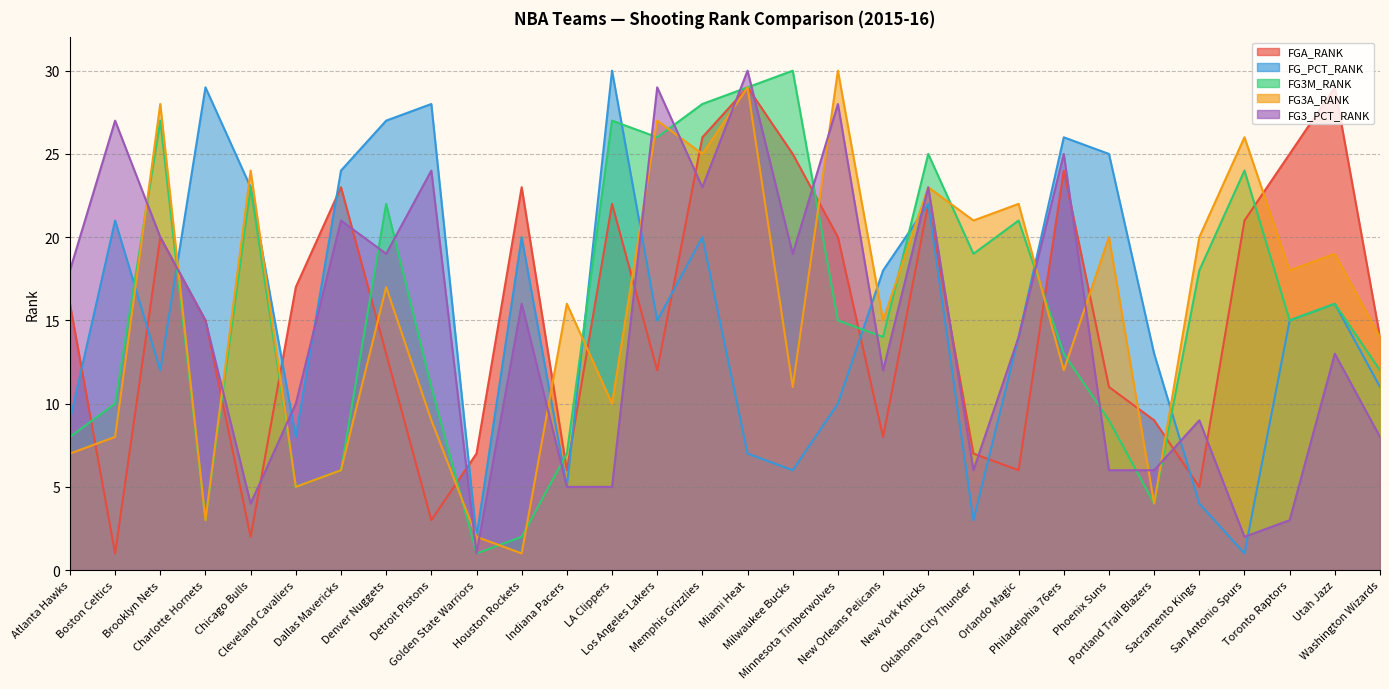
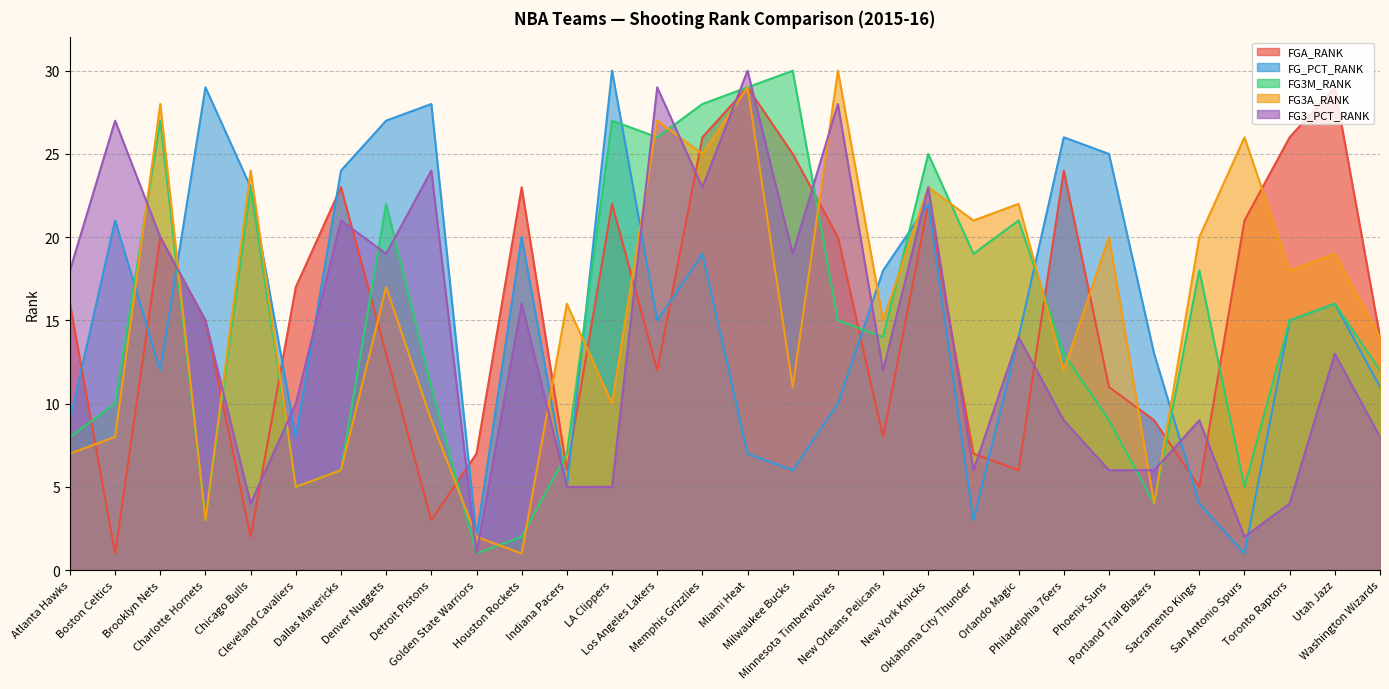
  {
    "FGA_RANK": {
      "Atlanta Hawks": 16,
      "Boston Celtics": 1,
      "Chicago Bulls": 2,
      "Cleveland Cavaliers": 17,
      "Dallas Mavericks": 23,
      "Denver Nuggets": 13,
      "Detroit Pistons": 3,
      "Golden State Warriors": 7,
      "Houston Rockets": 23,
      "Indiana Pacers": 6,
      "LA Clippers": 22,
      "Los Angeles Lakers": 12,
      "Memphis Grizzlies": 26,
      "Milwaukee Bucks": 25,
      "Minnesota Timberwolves": 20,
      "New Orleans Pelicans": 8,
      "Oklahoma City Thunder": 7,
      "Orlando Magic": 6,
      "Philadelphia 76ers": 24,
      "Phoenix Suns": 11,
      "Portland Trail Blazers": 9,
      "Sacramento Kings": 5,
      "San Antonio Spurs": 21,
-     "Toronto Raptors": 25
+     "Toronto Raptors": 26
    },
    "FG_PCT_RANK": {
      "Atlanta Hawks": 9,
      "Boston Celtics": 21,
      "Brooklyn Nets": 12,
      "Charlotte Hornets": 29,
      "Cleveland Cavaliers": 8,
      "Dallas Mavericks": 24,
      "Denver Nuggets": 27,
      "Detroit Pistons": 28,
      "Houston Rockets": 20,
      "LA Clippers": 30,
      "Los Angeles Lakers": 15,
-     "Memphis Grizzlies": 20,
+     "Memphis Grizzlies": 19,
      "Miami Heat": 7,
      "Milwaukee Bucks": 6,
      "Minnesota Timberwolves": 10,
      "New Orleans Pelicans": 18,
      "Oklahoma City Thunder": 3,
      "Philadelphia 76ers": 26,
      "Phoenix Suns": 25,
      "Portland Trail Blazers": 13,
      "Sacramento Kings": 4,
      "San Antonio Spurs": 1,
      "Washington Wizards": 11
    },
    "FG3M_RANK": {
      "Atlanta Hawks": 8,
      "Boston Celtics": 10,
      "Brooklyn Nets": 27,
      "Denver Nuggets": 22,
      "Detroit Pistons": 11,
      "Houston Rockets": 2,
      "Indiana Pacers": 7,
      "LA Clippers": 27,
      "Los Angeles Lakers": 26,
      "Memphis Grizzlies": 28,
      "Milwaukee Bucks": 30,
      "Minnesota Timberwolves": 15,
      "New Orleans Pelicans": 14,
      "New York Knicks": 25,
      "Oklahoma City Thunder": 19,
      "Orlando Magic": 21,
      "Philadelphia 76ers": 13,
      "Phoenix Suns": 9,
      "Sacramento Kings": 18,
-     "San Antonio Spurs": 24,
+     "San Antonio Spurs": 5,
      "Washington Wizards": 12
    },
    "FG3A_RANK": {
      "Atlanta Hawks": 7,
      "Boston Celtics": 8,
      "Brooklyn Nets": 28,
      "Chicago Bulls": 24,
      "Denver Nuggets": 17,
      "Detroit Pistons": 9,
      "Houston Rockets": 1,
      "Indiana Pacers": 16,
      "LA Clippers": 10,
      "Los Angeles Lakers": 27,
      "Memphis Grizzlies": 25,
      "Milwaukee Bucks": 11,
      "Minnesota Timberwolves": 30,
      "New Orleans Pelicans": 15,
      "Oklahoma City Thunder": 21,
      "Orlando Magic": 22,
      "Philadelphia 76ers": 12,
      "Phoenix Suns": 20,
      "Sacramento Kings": 20,
      "San Antonio Spurs": 26,
      "Toronto Raptors": 18,
      "Utah Jazz": 19
    },
    "FG3_PCT_RANK": {
      "Atlanta Hawks": 18,
      "Boston Celtics": 27,
      "Chicago Bulls": 4,
      "Cleveland Cavaliers": 10,
      "Dallas Mavericks": 21,
      "Denver Nuggets": 19,
      "Detroit Pistons": 24,
      "Houston Rockets": 16,
      "LA Clippers": 5,
      "Los Angeles Lakers": 29,
      "Memphis Grizzlies": 23,
      "Miami Heat": 30,
      "Milwaukee Bucks": 19,
      "Minnesota Timberwolves": 28,
      "New Orleans Pelicans": 12,
      "Oklahoma City Thunder": 6,
-     "Philadelphia 76ers": 25,
+     "Philadelphia 76ers": 9,
      "Phoenix Suns": 6,
      "Portland Trail Blazers": 6,
      "Sacramento Kings": 9,
      "San Antonio Spurs": 2,
-     "Toronto Raptors": 3,
+     "Toronto Raptors": 4,
      "Utah Jazz": 13,
      "Washington Wizards": 8
    }
  }
